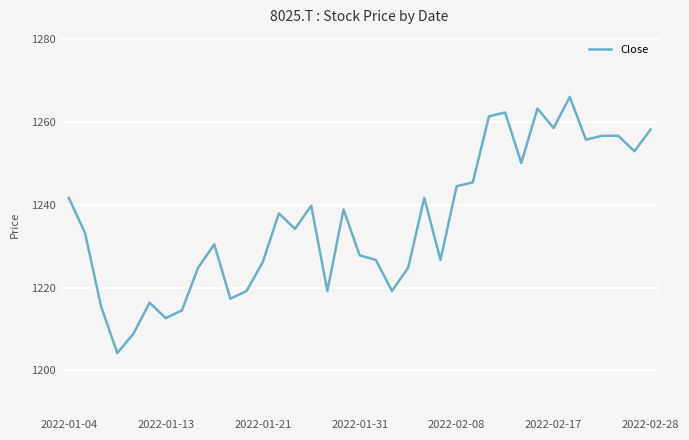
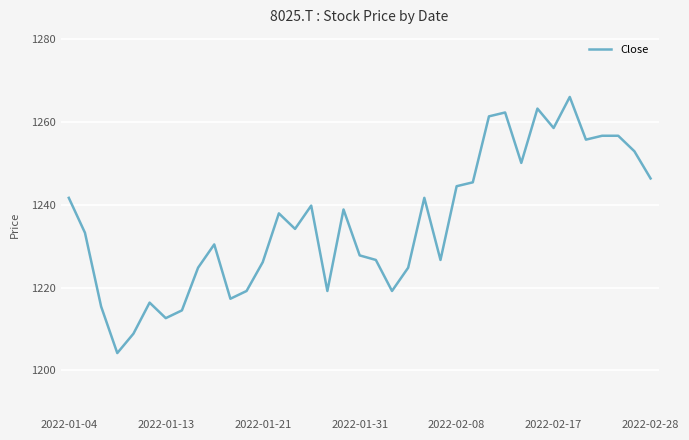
  {
    "2022-01-04": 1242,
    "2022-01-13": 1213,
    "2022-01-21": 1226,
    "2022-01-31": 1228,
    "2022-02-08": 1244,
    "2022-02-17": 1259,
-   "2022-02-28": 1258
+   "2022-02-28": 1246
  }
